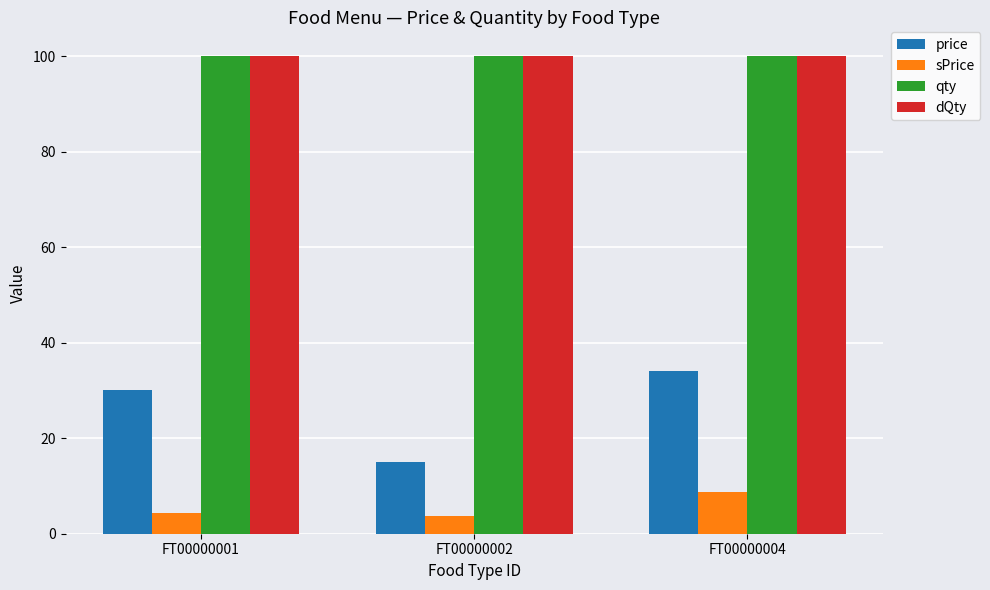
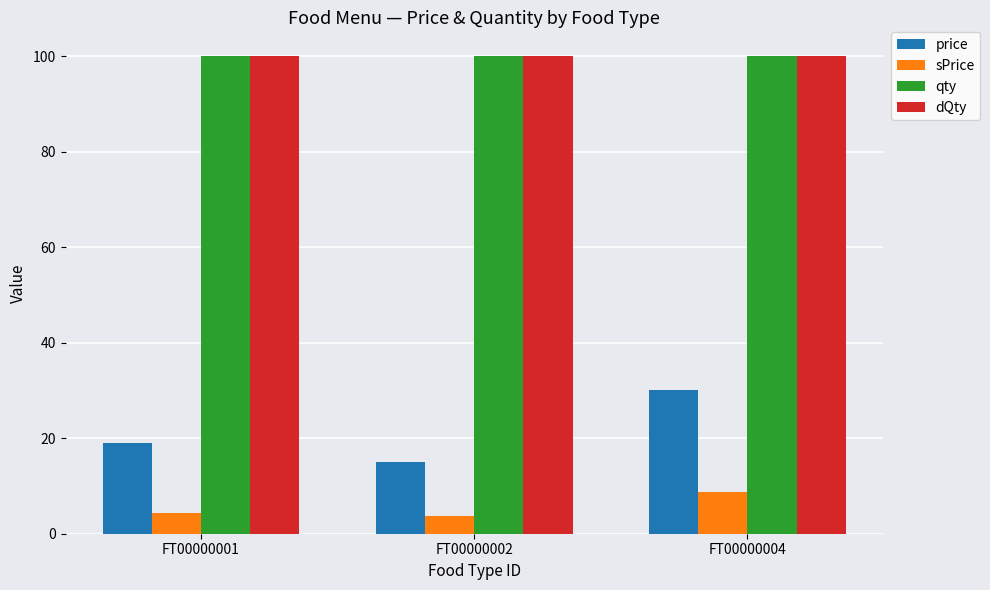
  {
    "price": {
-     "FT00000001": 30,
+     "FT00000001": 19,
      "FT00000002": 15,
-     "FT00000004": 34
+     "FT00000004": 30
    },
    "sPrice": {
      "FT00000001": 4,
      "FT00000002": 4,
      "FT00000004": 9
    },
    "qty": {
      "FT00000001": 100,
      "FT00000002": 100,
      "FT00000004": 100
    },
    "dQty": {
      "FT00000001": 100,
      "FT00000002": 100,
      "FT00000004": 100
    }
  }
